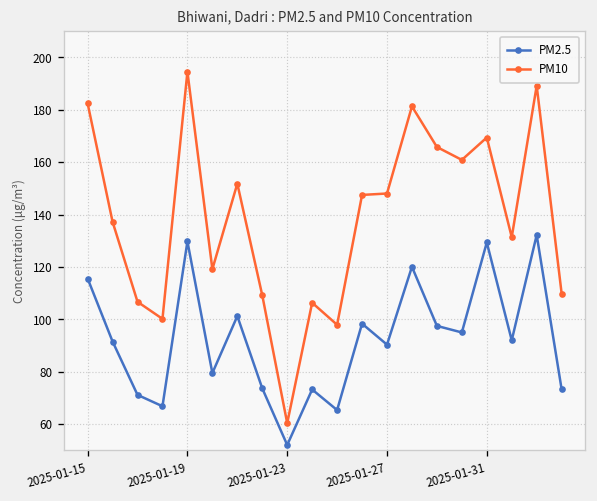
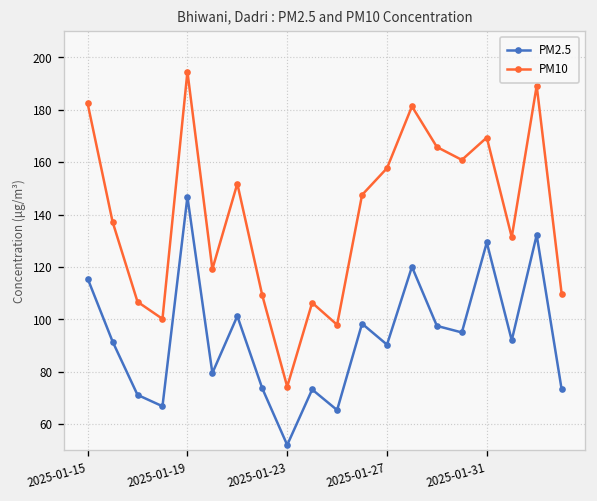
  {
    "PM2.5": {
      "2025-01-15": 116,
-     "2025-01-19": 130,
+     "2025-01-19": 147,
      "2025-01-23": 52,
      "2025-01-27": 90,
      "2025-01-31": 129
    },
    "PM10": {
      "2025-01-15": 182,
      "2025-01-19": 195,
-     "2025-01-23": 60,
-     "2025-01-27": 148,
+     "2025-01-23": 74,
+     "2025-01-27": 158,
      "2025-01-31": 169
    }
  }
